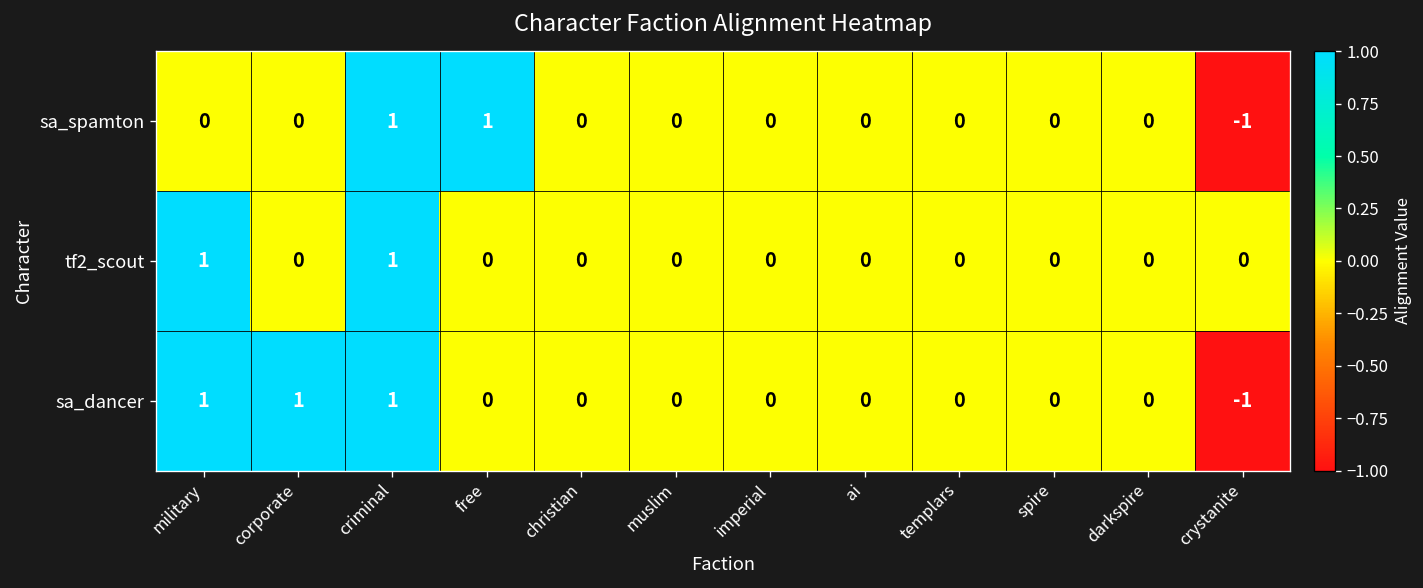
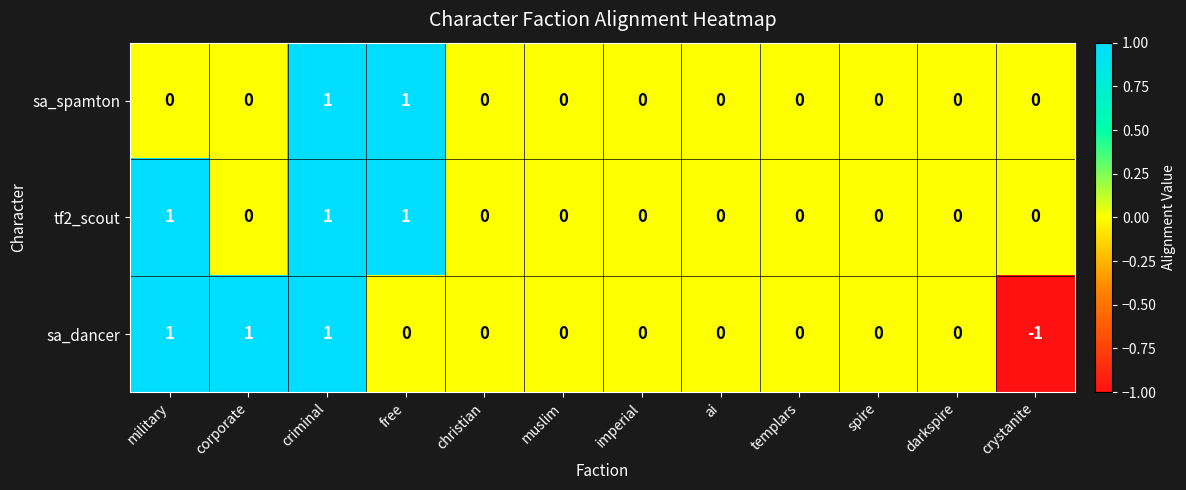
  {
    "sa_spamton": {
      "military": 0,
      "corporate": 0,
      "criminal": 1,
      "free": 1,
      "christian": 0,
      "muslim": 0,
      "imperial": 0,
      "ai": 0,
      "templars": 0,
      "spire": 0,
      "darkspire": 0,
-     "crystanite": -1
+     "crystanite": 0
    },
    "tf2_scout": {
      "military": 1,
      "corporate": 0,
      "criminal": 1,
-     "free": 0,
+     "free": 1,
      "christian": 0,
      "muslim": 0,
      "imperial": 0,
      "ai": 0,
      "templars": 0,
      "spire": 0,
      "darkspire": 0,
      "crystanite": 0
    },
    "sa_dancer": {
      "military": 1,
      "corporate": 1,
      "criminal": 1,
      "free": 0,
      "christian": 0,
      "muslim": 0,
      "imperial": 0,
      "ai": 0,
      "templars": 0,
      "spire": 0,
      "darkspire": 0,
      "crystanite": -1
    }
  }
